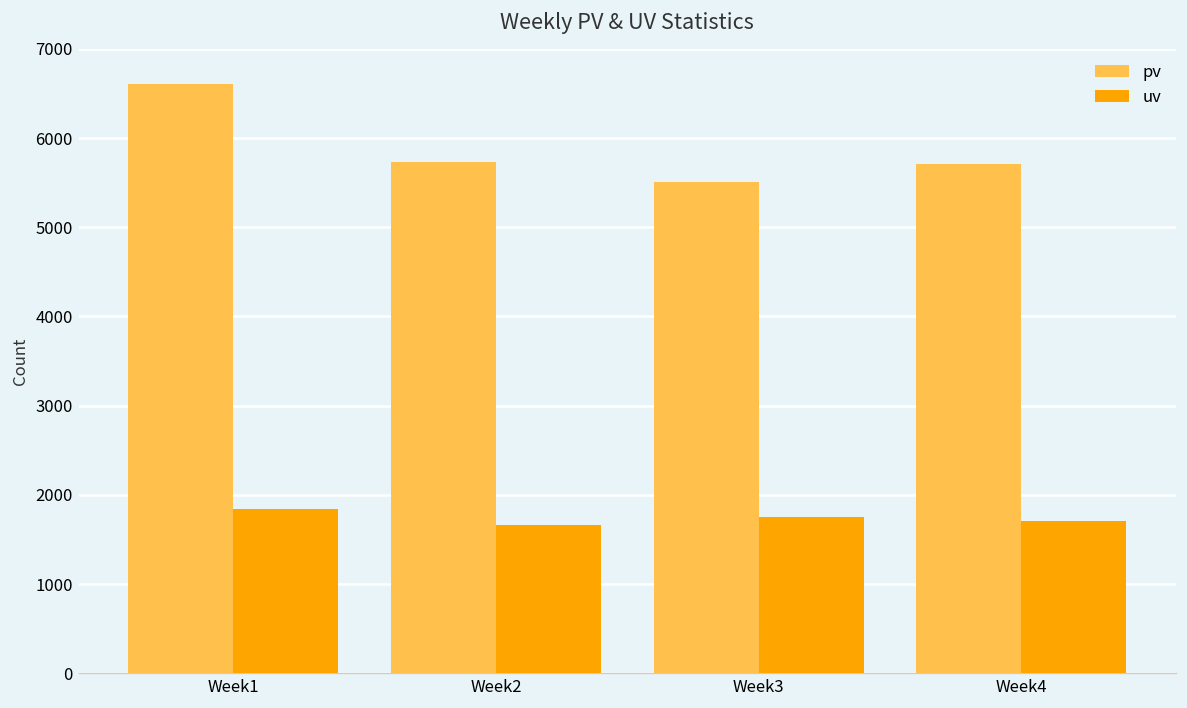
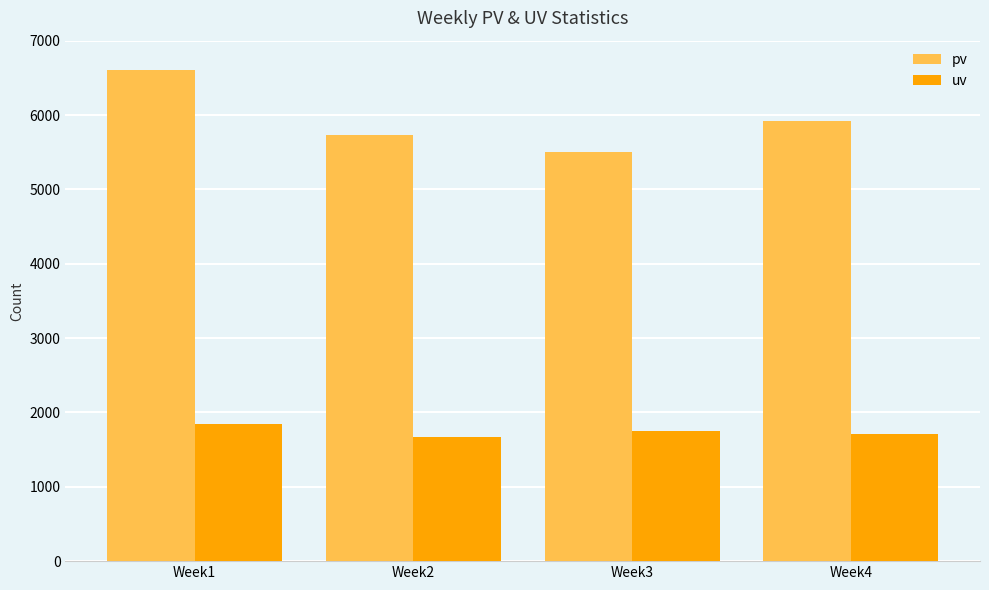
  {
    "pv": {
      "Week1": 6600,
      "Week2": 5700,
      "Week3": 5500,
-     "Week4": 5700
+     "Week4": 5900
    },
    "uv": {
      "Week1": 1800,
      "Week2": 1700,
      "Week3": 1800,
      "Week4": 1700
    }
  }
